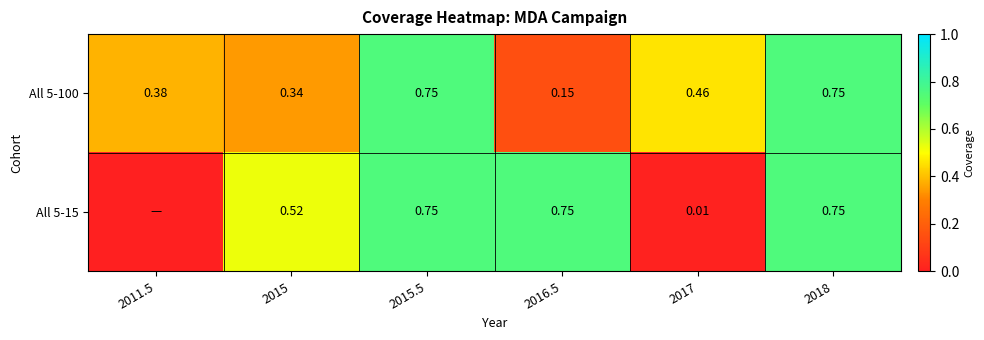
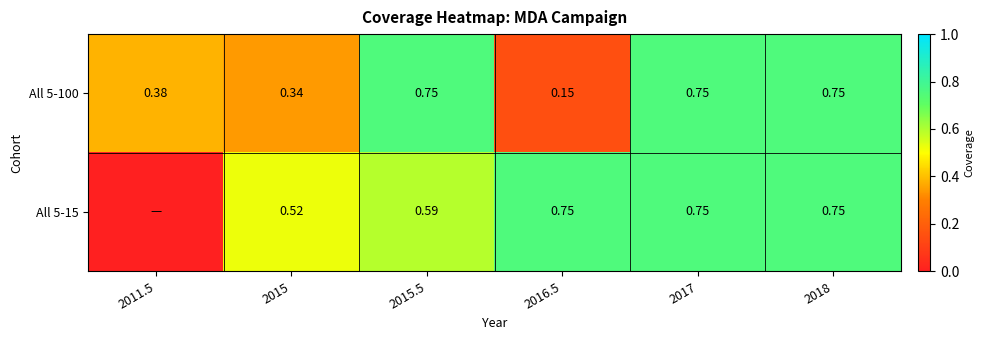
  {
    "All 5-100": {
      "2011.5": 0.38,
      "2015": 0.34,
      "2015.5": 0.75,
      "2016.5": 0.15,
-     "2017": 0.46,
+     "2017": 0.75,
      "2018": 0.75
    },
    "All 5-15": {
      "2015": 0.52,
-     "2015.5": 0.75,
+     "2015.5": 0.59,
      "2016.5": 0.75,
-     "2017": 0.01,
+     "2017": 0.75,
      "2018": 0.75
    }
  }
